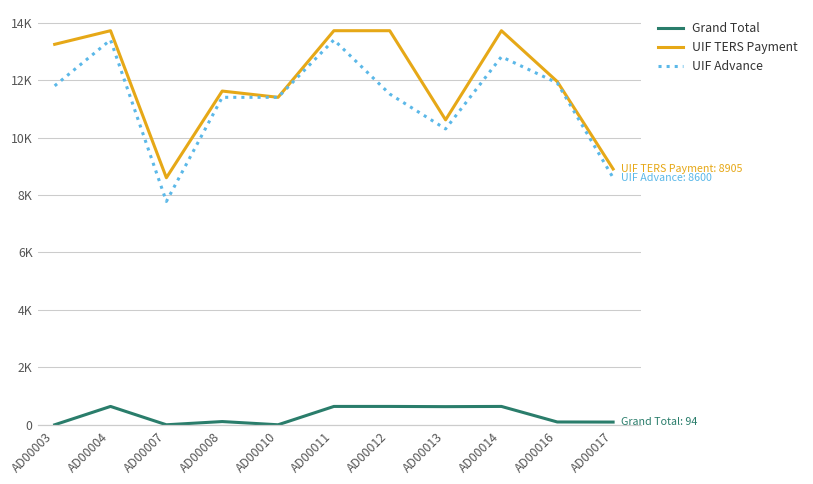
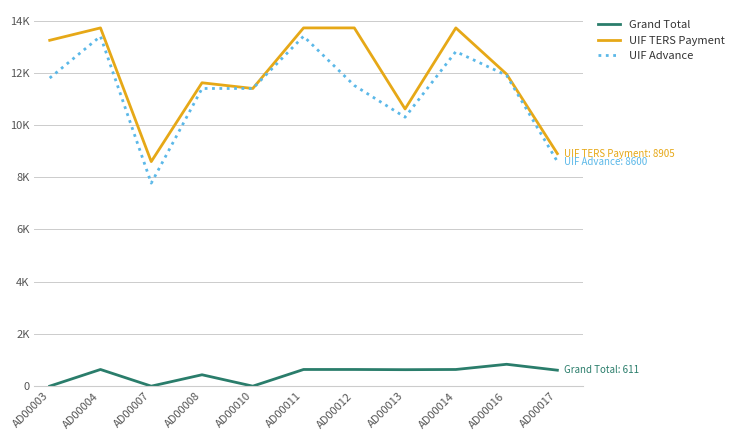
  {
    "Grand Total": {
-     "AD00008": 100,
-     "AD00016": 100,
-     "AD00017": 94
+     "AD00008": 400,
+     "AD00016": 800,
+     "AD00017": 611
    },
    "UIF TERS Payment": {
      "AD00003": 13200,
      "AD00004": 13700,
      "AD00007": 8600,
      "AD00008": 11600,
      "AD00011": 13700,
      "AD00012": 13700,
      "AD00013": 10600,
      "AD00014": 13700
    },
    "UIF Advance": {
      "AD00003": 11800,
      "AD00004": 13400,
      "AD00007": 7800,
      "AD00008": 11400,
      "AD00011": 13400,
      "AD00012": 11500,
      "AD00013": 10300,
      "AD00014": 12800
    }
  }
